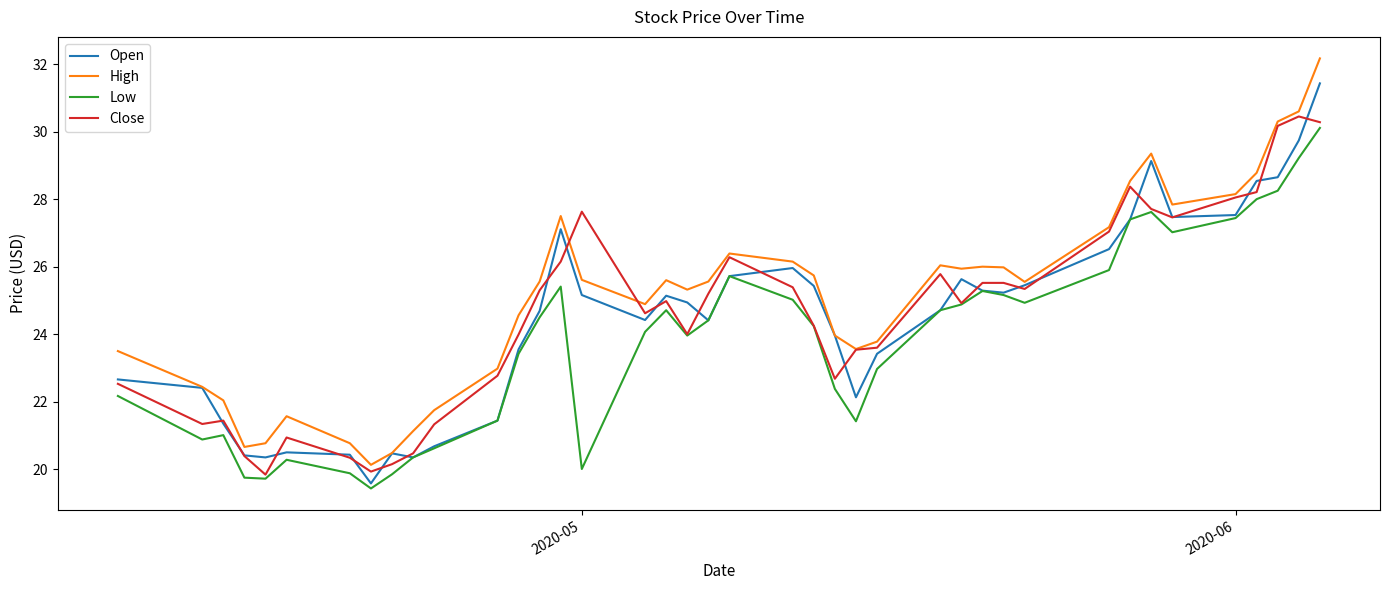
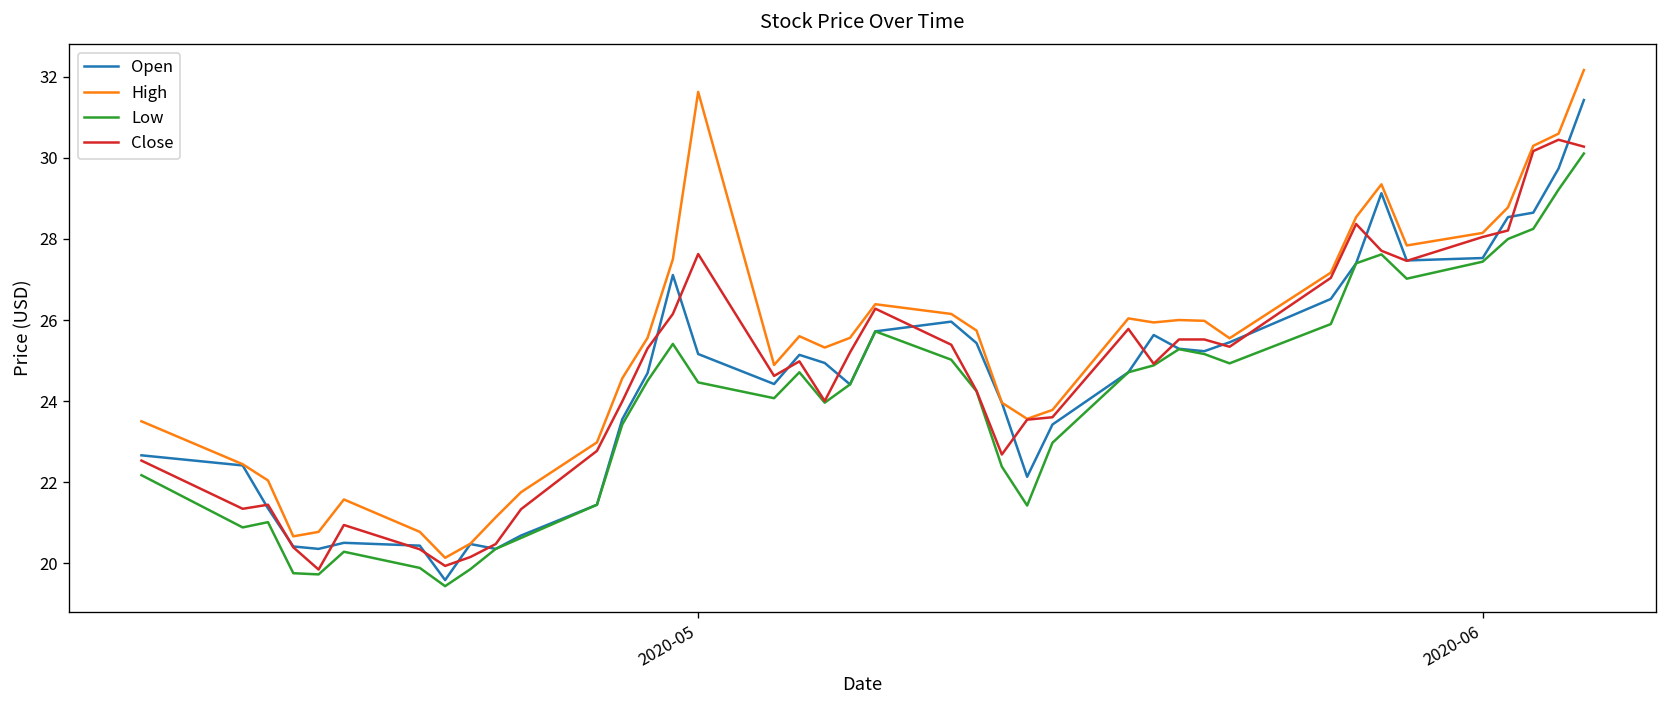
  {
    "Open": {
      "2020-05": 25.2,
      "2020-06": 27.5
    },
    "High": {
-     "2020-05": 25.6,
+     "2020-05": 31.6,
      "2020-06": 28.1
    },
    "Low": {
-     "2020-05": 20.0,
+     "2020-05": 24.5,
      "2020-06": 27.4
    },
    "Close": {
      "2020-05": 27.6,
      "2020-06": 28.0
    }
  }
